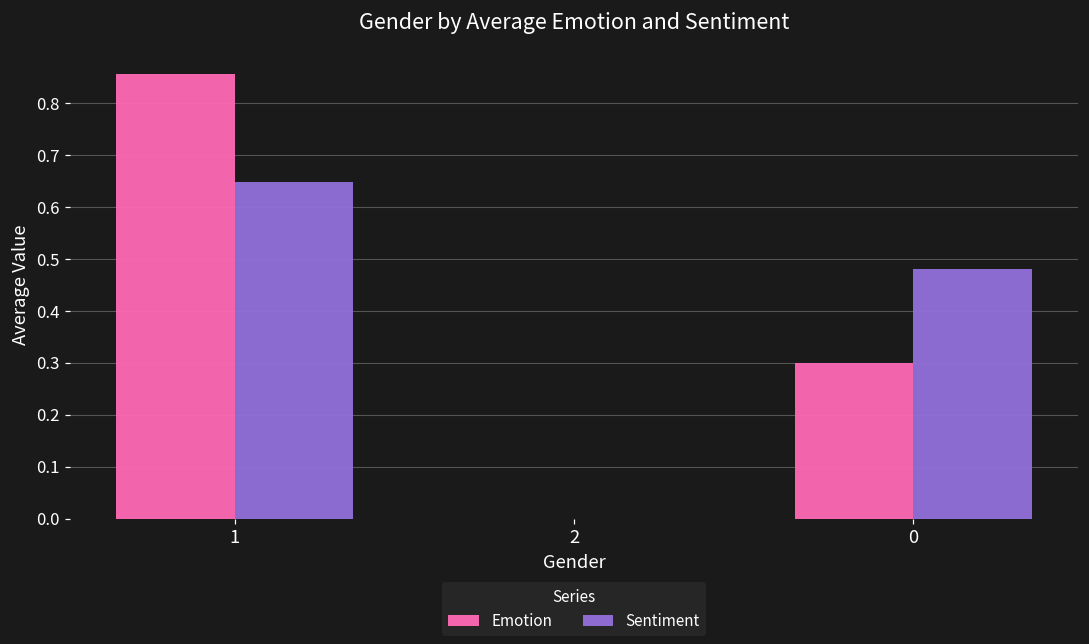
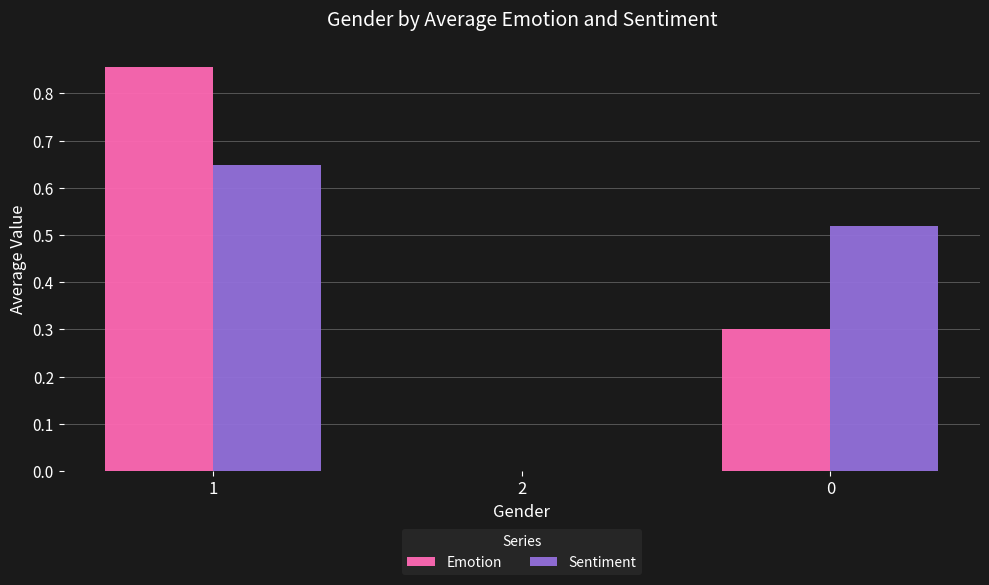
  {
    "Emotion": {
      "1": 0.86,
      "2": 0.00,
      "0": 0.30
    },
    "Sentiment": {
      "1": 0.65,
      "2": 0.00,
-     "0": 0.48
+     "0": 0.52
    }
  }
